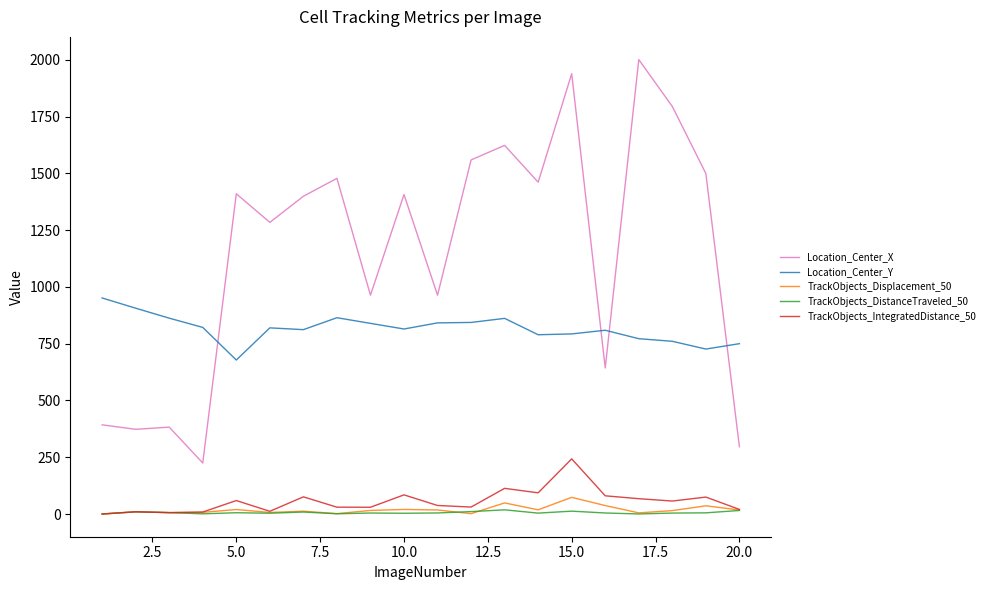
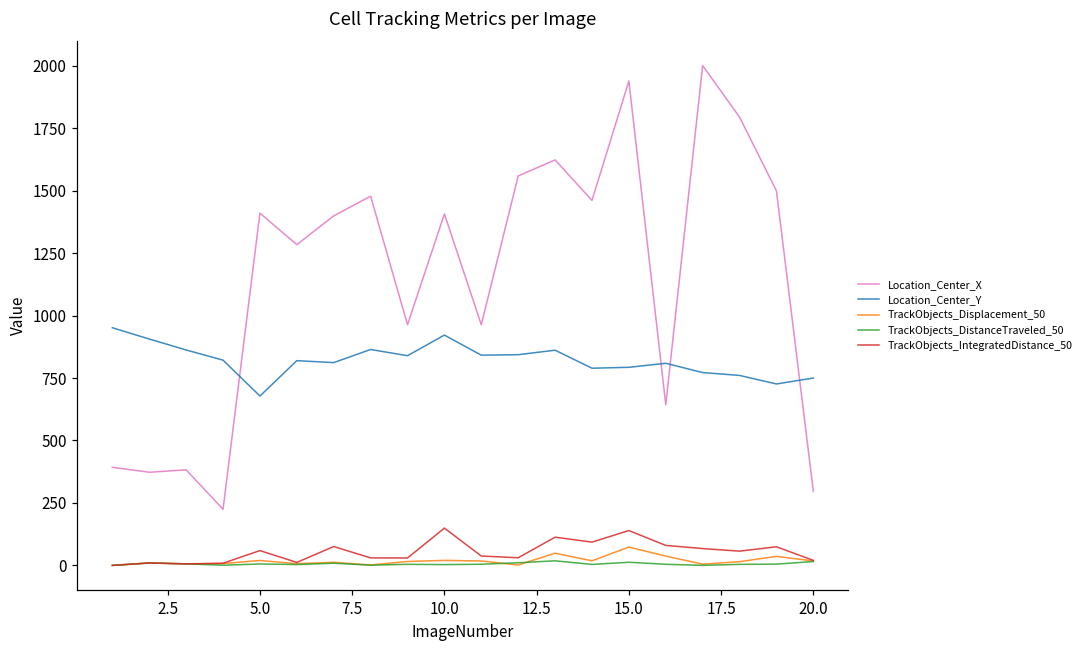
  {
    "Location_Center_X": {
      "5.0": 1410,
      "10.0": 1410,
      "15.0": 1940,
      "20.0": 300
    },
    "Location_Center_Y": {
      "5.0": 680,
-     "10.0": 810,
+     "10.0": 920,
      "15.0": 790,
      "20.0": 750
    },
    "TrackObjects_Displacement_50": {
      "5.0": 20,
      "10.0": 20,
      "15.0": 70
    },
    "TrackObjects_DistanceTraveled_50": {
      "5.0": 10,
      "10.0": 0,
      "15.0": 10
    },
    "TrackObjects_IntegratedDistance_50": {
      "5.0": 60,
-     "10.0": 80,
-     "15.0": 240
+     "10.0": 150,
+     "15.0": 140
    }
  }
